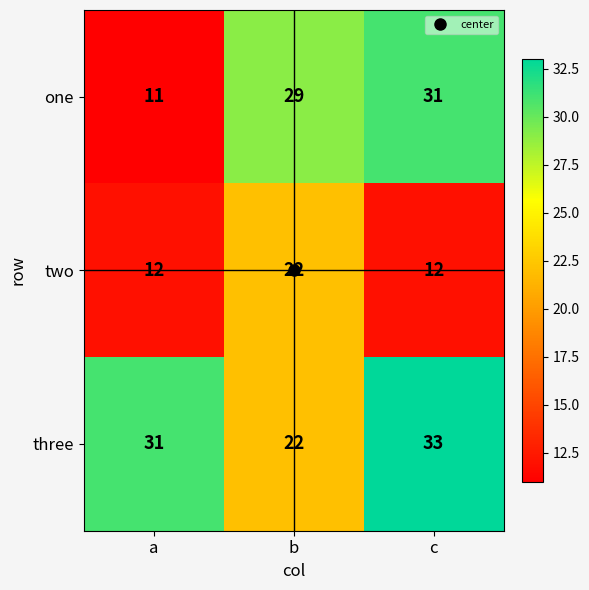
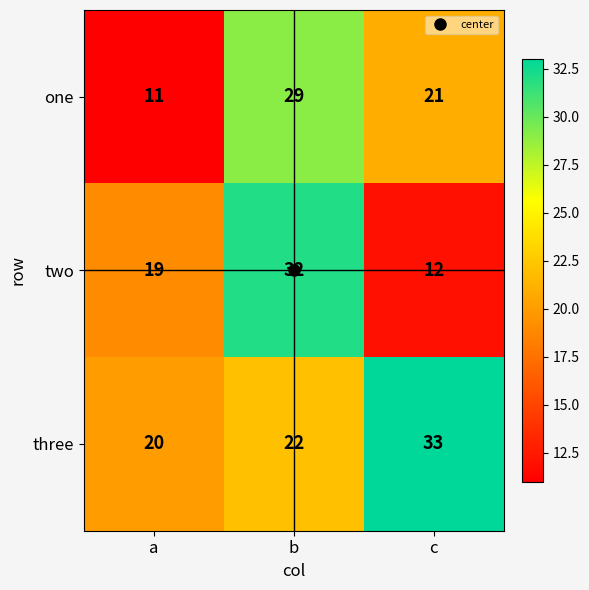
  {
    "one": {
      "a": 11,
      "b": 29,
-     "c": 31
+     "c": 21
    },
    "two": {
-     "a": 12,
-     "b": 22,
+     "a": 19,
+     "b": 32,
      "c": 12
    },
    "three": {
-     "a": 31,
+     "a": 20,
      "b": 22,
      "c": 33
    }
  }
